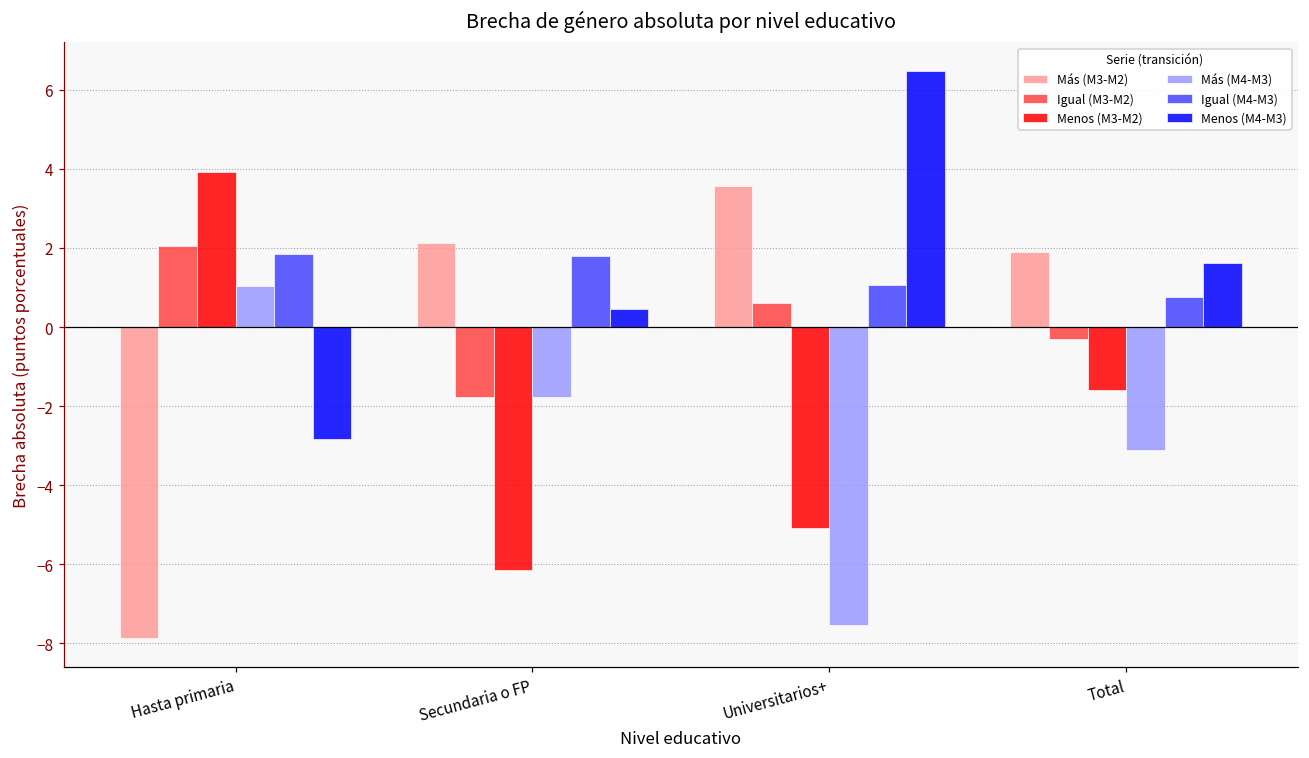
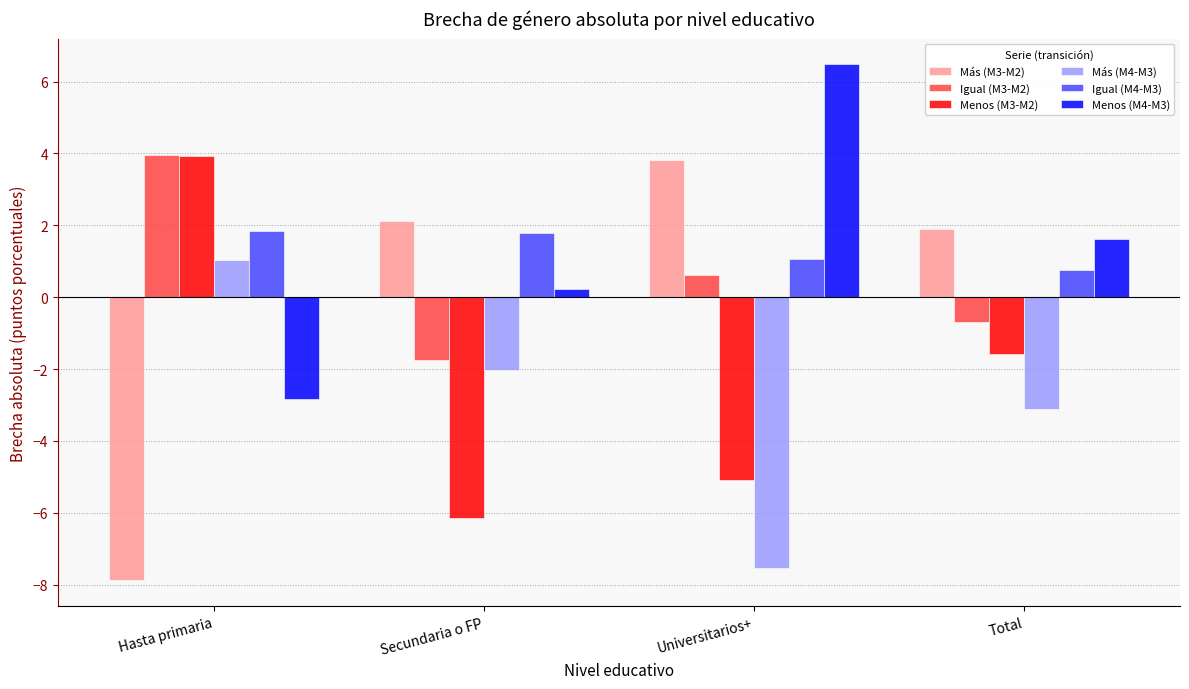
  {
    "Más (M3-M2)": {
      "Hasta primaria": -7.9,
      "Secundaria o FP": 2.1,
-     "Universitarios+": 3.6,
+     "Universitarios+": 3.8,
      "Total": 1.9
    },
    "Igual (M3-M2)": {
-     "Hasta primaria": 2.0,
+     "Hasta primaria": 4.0,
      "Secundaria o FP": -1.8,
      "Universitarios+": 0.6,
-     "Total": -0.3
+     "Total": -0.7
    },
    "Menos (M3-M2)": {
      "Hasta primaria": 3.9,
      "Secundaria o FP": -6.1,
      "Universitarios+": -5.1,
      "Total": -1.6
    },
    "Más (M4-M3)": {
      "Hasta primaria": 1.0,
-     "Secundaria o FP": -1.8,
+     "Secundaria o FP": -2.0,
      "Universitarios+": -7.5,
      "Total": -3.1
    },
    "Igual (M4-M3)": {
      "Hasta primaria": 1.9,
      "Secundaria o FP": 1.8,
      "Universitarios+": 1.1,
      "Total": 0.8
    },
    "Menos (M4-M3)": {
      "Hasta primaria": -2.8,
-     "Secundaria o FP": 0.5,
+     "Secundaria o FP": 0.2,
      "Universitarios+": 6.5,
      "Total": 1.6
    }
  }
